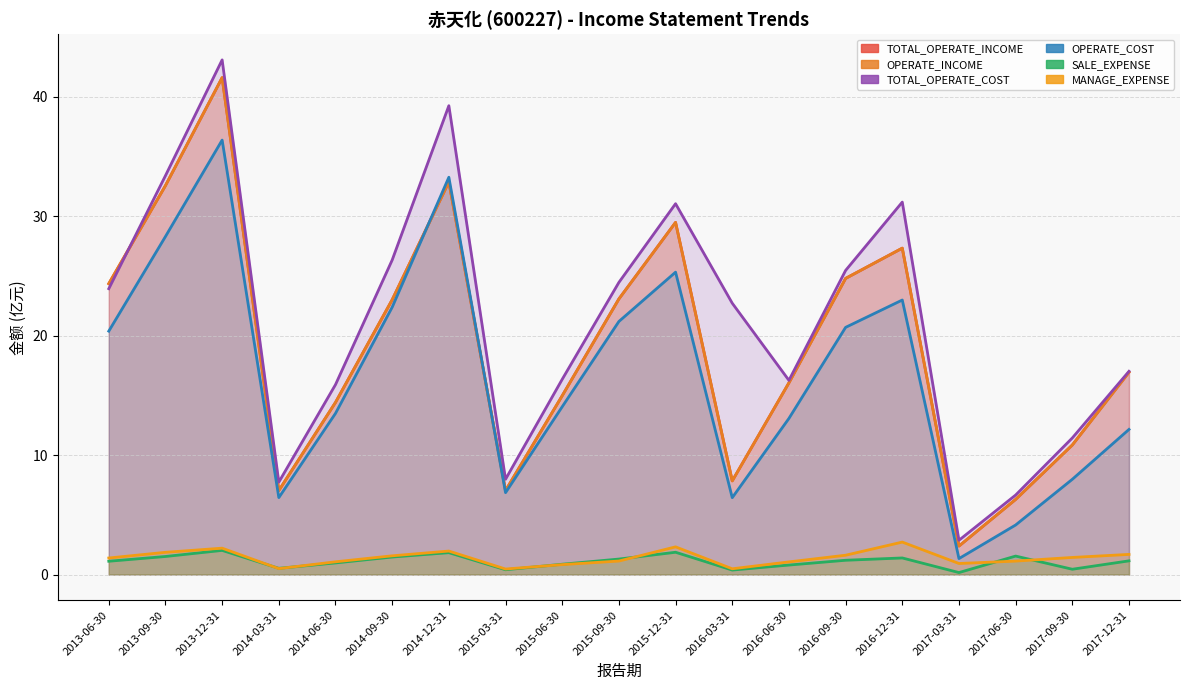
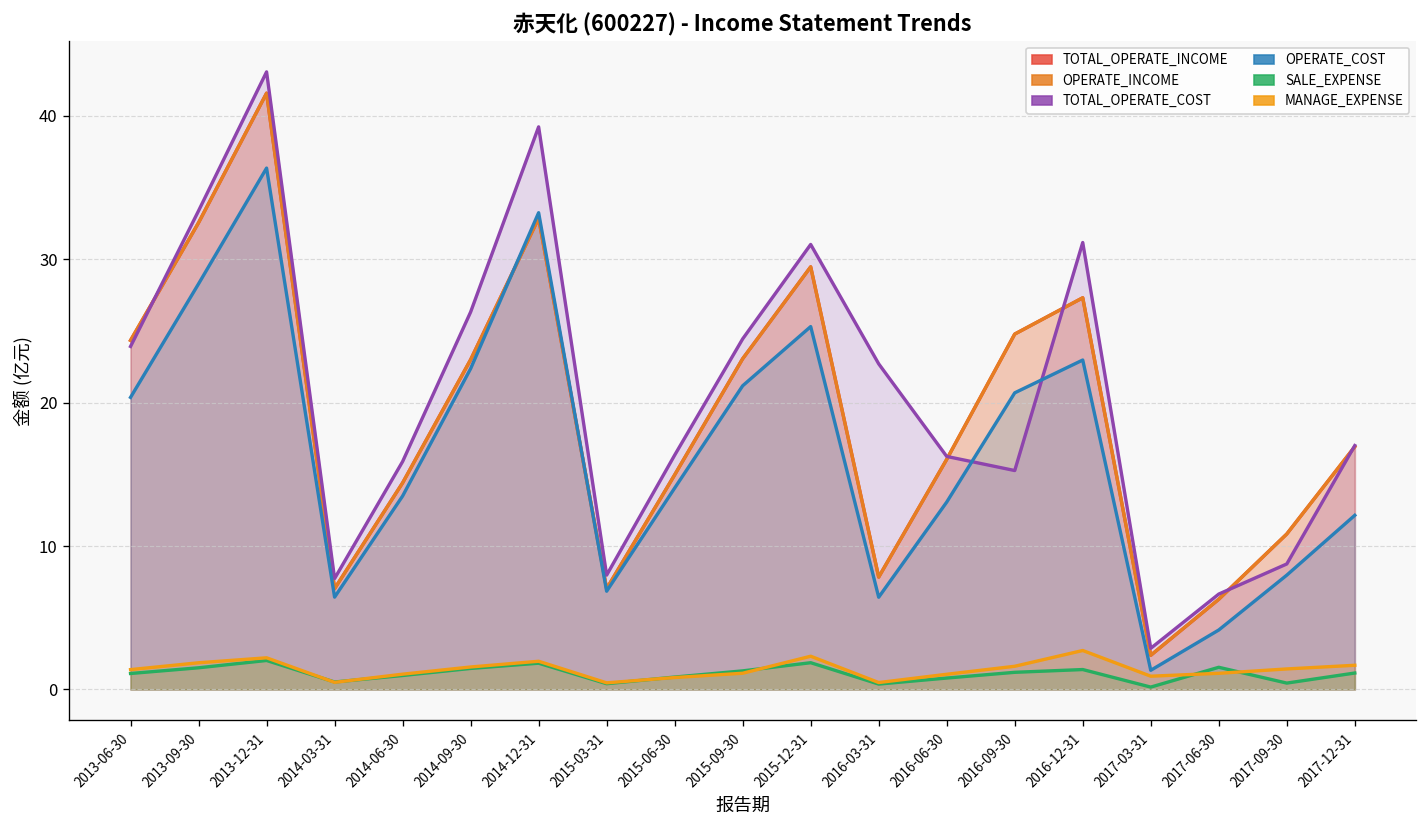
  {
    "TOTAL_OPERATE_COST": {
      "2013-06-30": 23.9,
      "2013-09-30": 33.4,
      "2013-12-31": 43.1,
      "2014-03-31": 7.7,
      "2014-06-30": 15.9,
      "2014-09-30": 26.3,
      "2014-12-31": 39.2,
      "2015-03-31": 8.0,
      "2015-06-30": 16.3,
      "2015-09-30": 24.4,
      "2015-12-31": 31.0,
      "2016-03-31": 22.7,
-     "2016-09-30": 25.5,
+     "2016-09-30": 15.3,
      "2016-12-31": 31.2,
      "2017-03-31": 2.9,
      "2017-06-30": 6.7,
-     "2017-09-30": 11.4
+     "2017-09-30": 8.8
    },
    "OPERATE_COST": {
      "2013-06-30": 20.4,
      "2013-09-30": 28.3,
      "2013-12-31": 36.4,
      "2014-03-31": 6.4,
      "2014-06-30": 13.5,
      "2014-09-30": 22.4,
      "2014-12-31": 33.2,
      "2015-06-30": 14.0,
      "2015-09-30": 21.2,
      "2015-12-31": 25.3,
      "2016-03-31": 6.4,
      "2016-06-30": 13.1,
      "2016-09-30": 20.7,
      "2016-12-31": 23.0,
      "2017-03-31": 1.3,
      "2017-06-30": 4.1,
      "2017-09-30": 8.0,
      "2017-12-31": 12.1
    },
    "SALE_EXPENSE": {
      "2013-06-30": 1.1,
      "2013-09-30": 1.5,
      "2015-12-31": 1.9,
      "2016-06-30": 0.8,
      "2016-09-30": 1.2,
      "2016-12-31": 1.4,
      "2017-03-31": 0.2,
      "2017-06-30": 1.5,
      "2017-09-30": 0.4,
      "2017-12-31": 1.1
    }
  }
